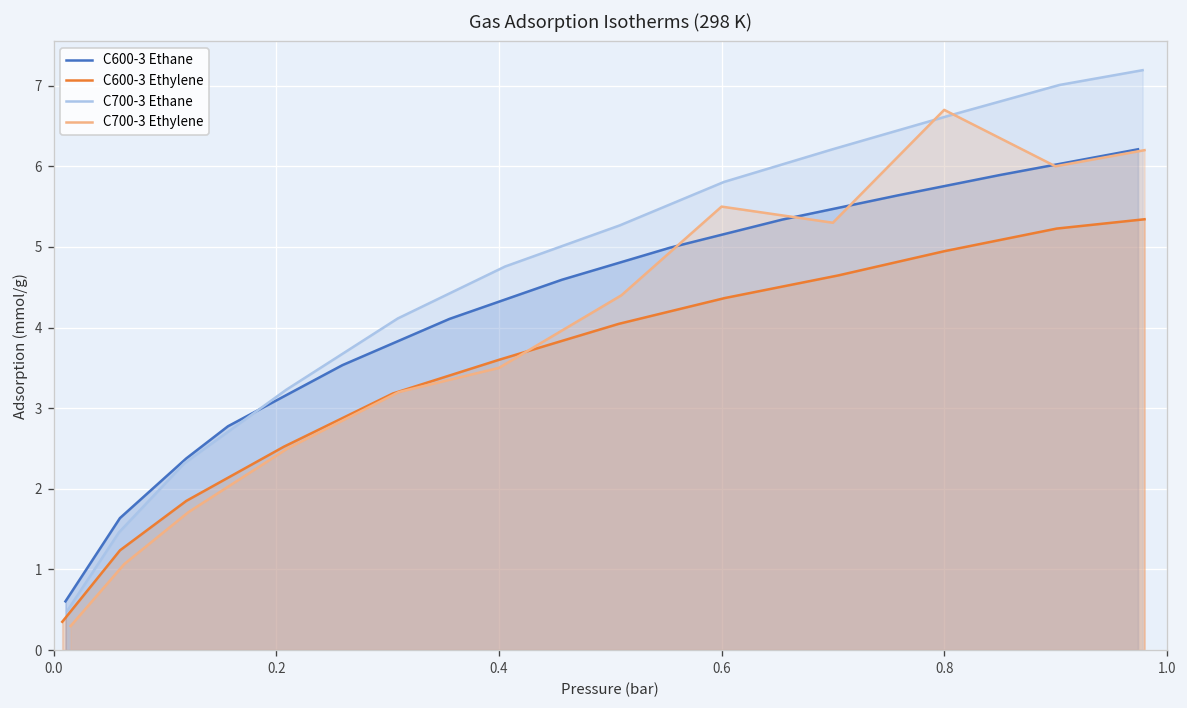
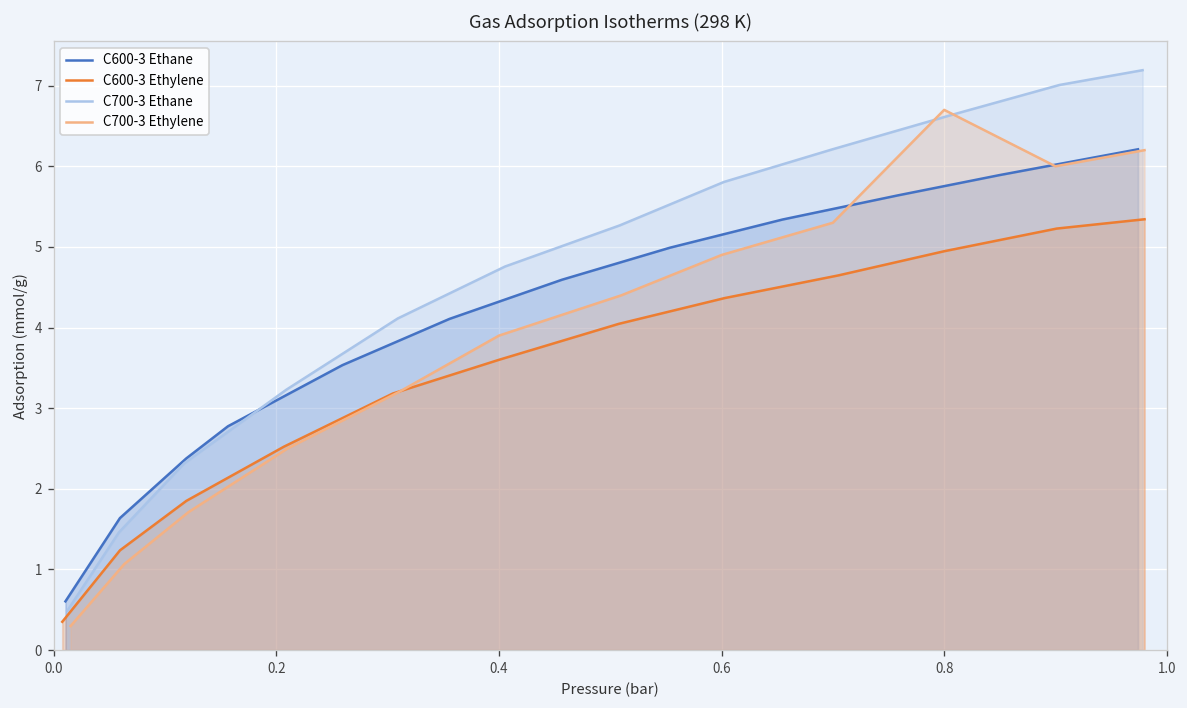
  {
    "C600-3 Ethylene": {
      "0.4": 3.6,
      "0.8": 4.9
    },
    "C700-3 Ethylene": {
-     "0.4": 3.5,
-     "0.6": 5.5,
+     "0.4": 3.9,
+     "0.6": 4.9,
      "0.8": 6.7
    }
  }
